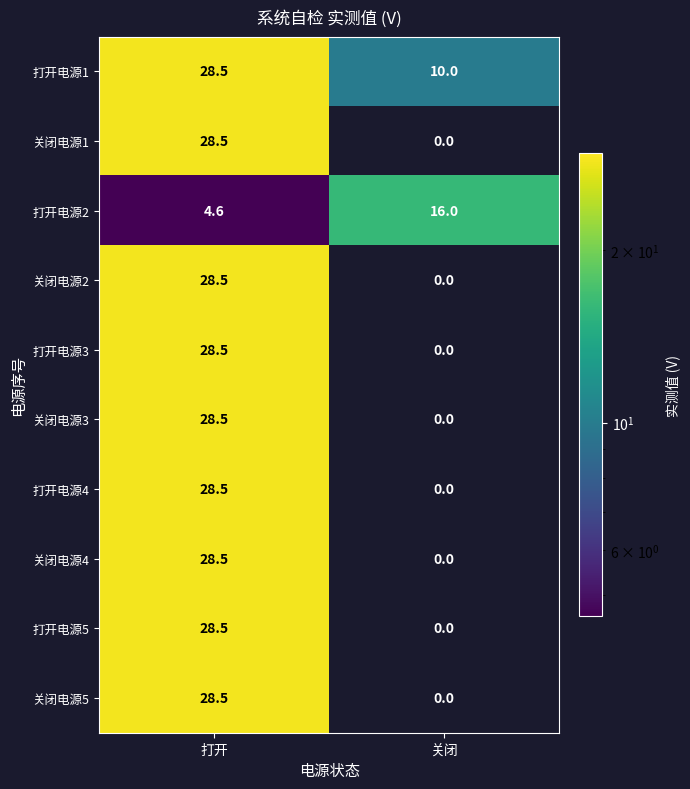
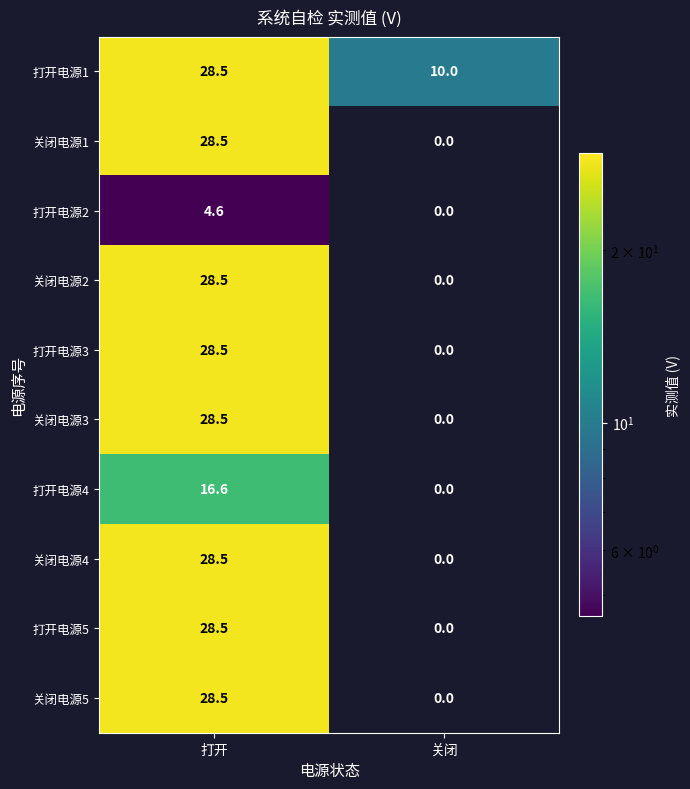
  {
    "打开电源1": {
      "打开": 28.5,
      "关闭": 10.0
    },
    "关闭电源1": {
      "打开": 28.5,
      "关闭": 0.0
    },
    "打开电源2": {
      "打开": 4.6,
-     "关闭": 16.0
+     "关闭": 0.0
    },
    "关闭电源2": {
      "打开": 28.5,
      "关闭": 0.0
    },
    "打开电源3": {
      "打开": 28.5,
      "关闭": 0.0
    },
    "关闭电源3": {
      "打开": 28.5,
      "关闭": 0.0
    },
    "打开电源4": {
-     "打开": 28.5,
+     "打开": 16.6,
      "关闭": 0.0
    },
    "关闭电源4": {
      "打开": 28.5,
      "关闭": 0.0
    },
    "打开电源5": {
      "打开": 28.5,
      "关闭": 0.0
    },
    "关闭电源5": {
      "打开": 28.5,
      "关闭": 0.0
    }
  }
